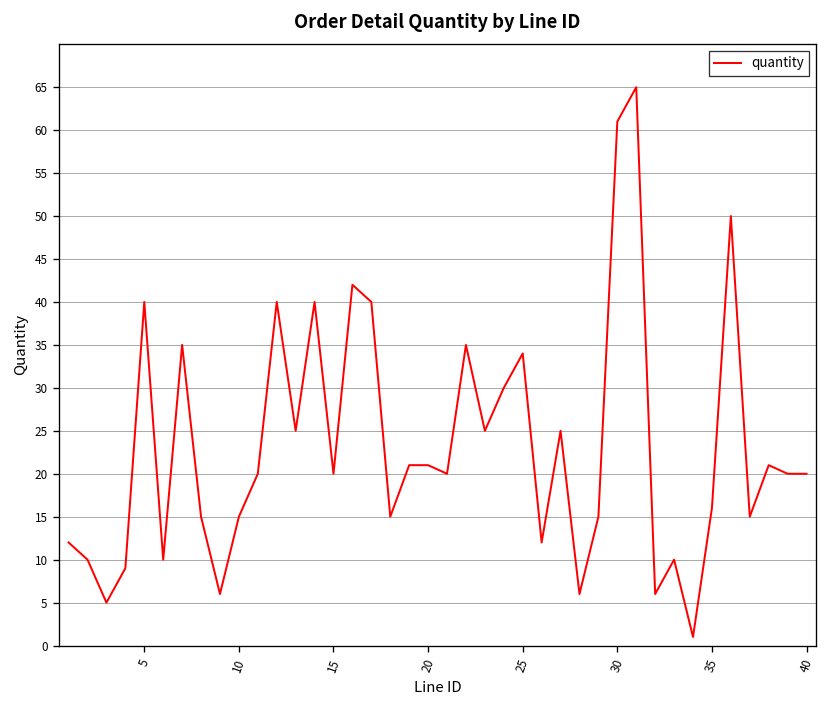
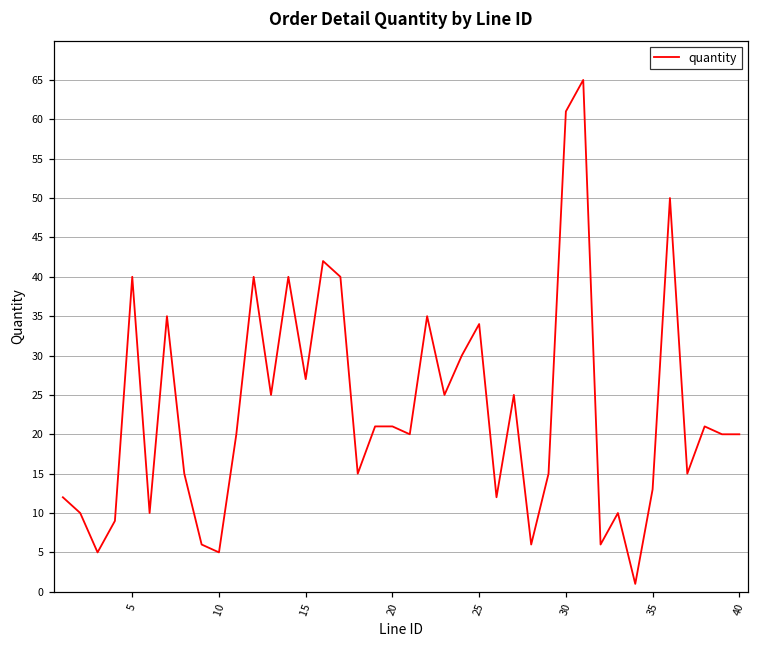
  {
    "5": 40,
-   "10": 15,
-   "15": 20,
+   "10": 5,
+   "15": 27,
    "20": 21,
    "25": 34,
    "30": 61,
-   "35": 16,
+   "35": 13,
    "40": 20
  }
